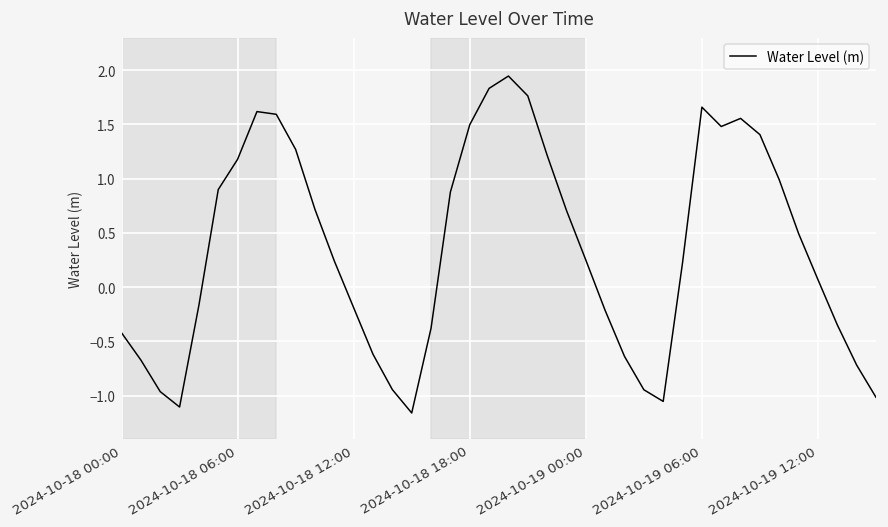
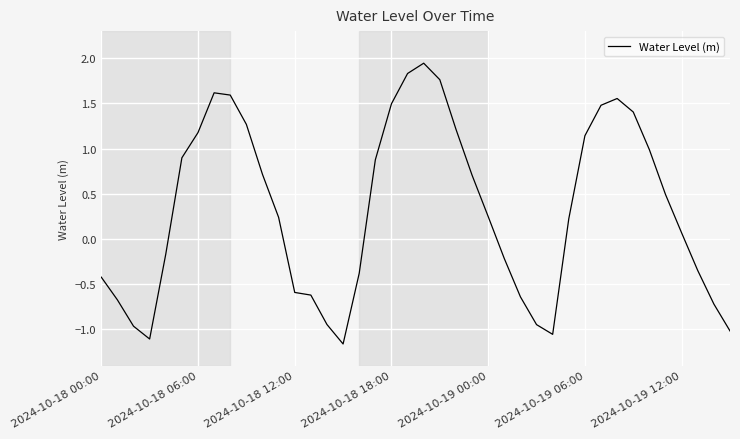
  {
    "2024-10-18 00:00": -0.4,
    "2024-10-18 06:00": 1.2,
-   "2024-10-18 12:00": -0.2,
+   "2024-10-18 12:00": -0.6,
    "2024-10-18 18:00": 1.5,
    "2024-10-19 00:00": 0.2,
-   "2024-10-19 06:00": 1.7,
+   "2024-10-19 06:00": 1.1,
    "2024-10-19 12:00": 0.1
  }
